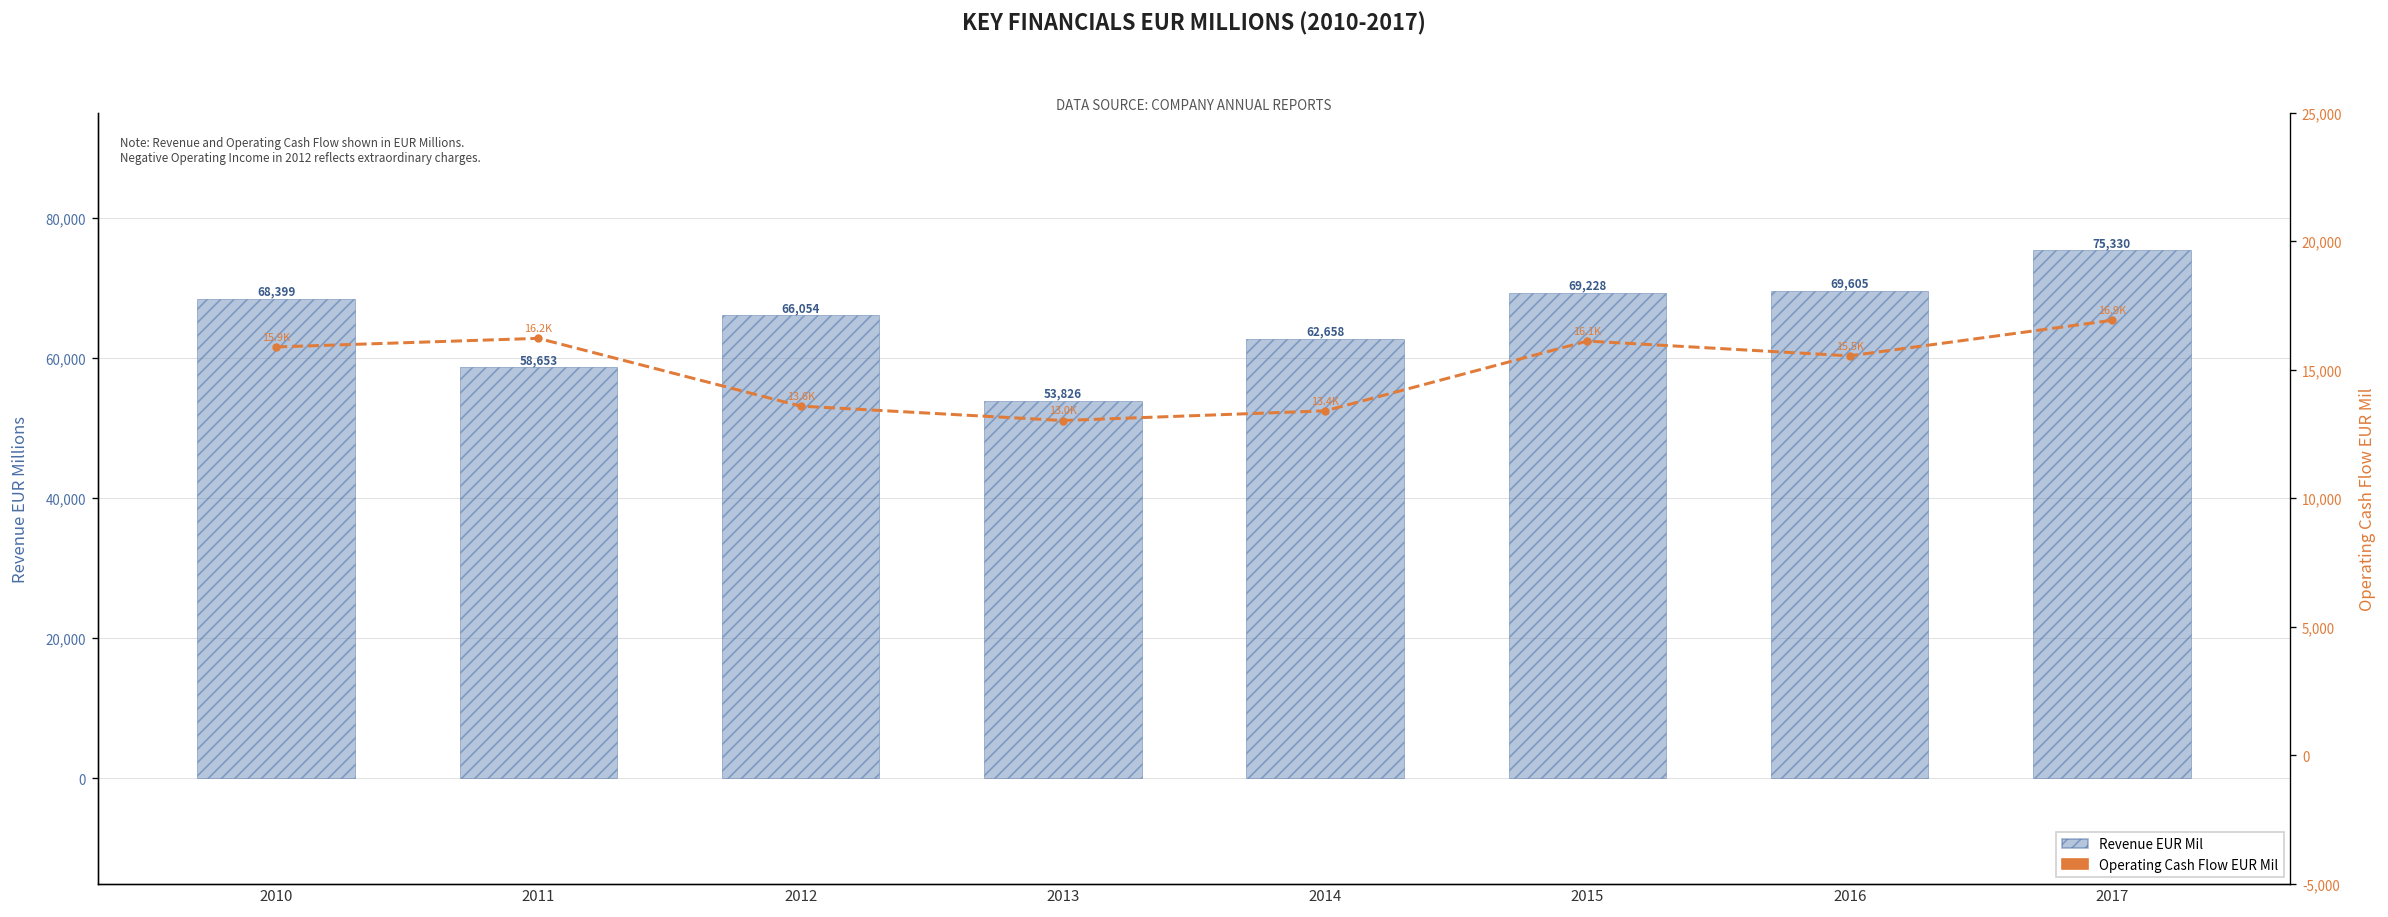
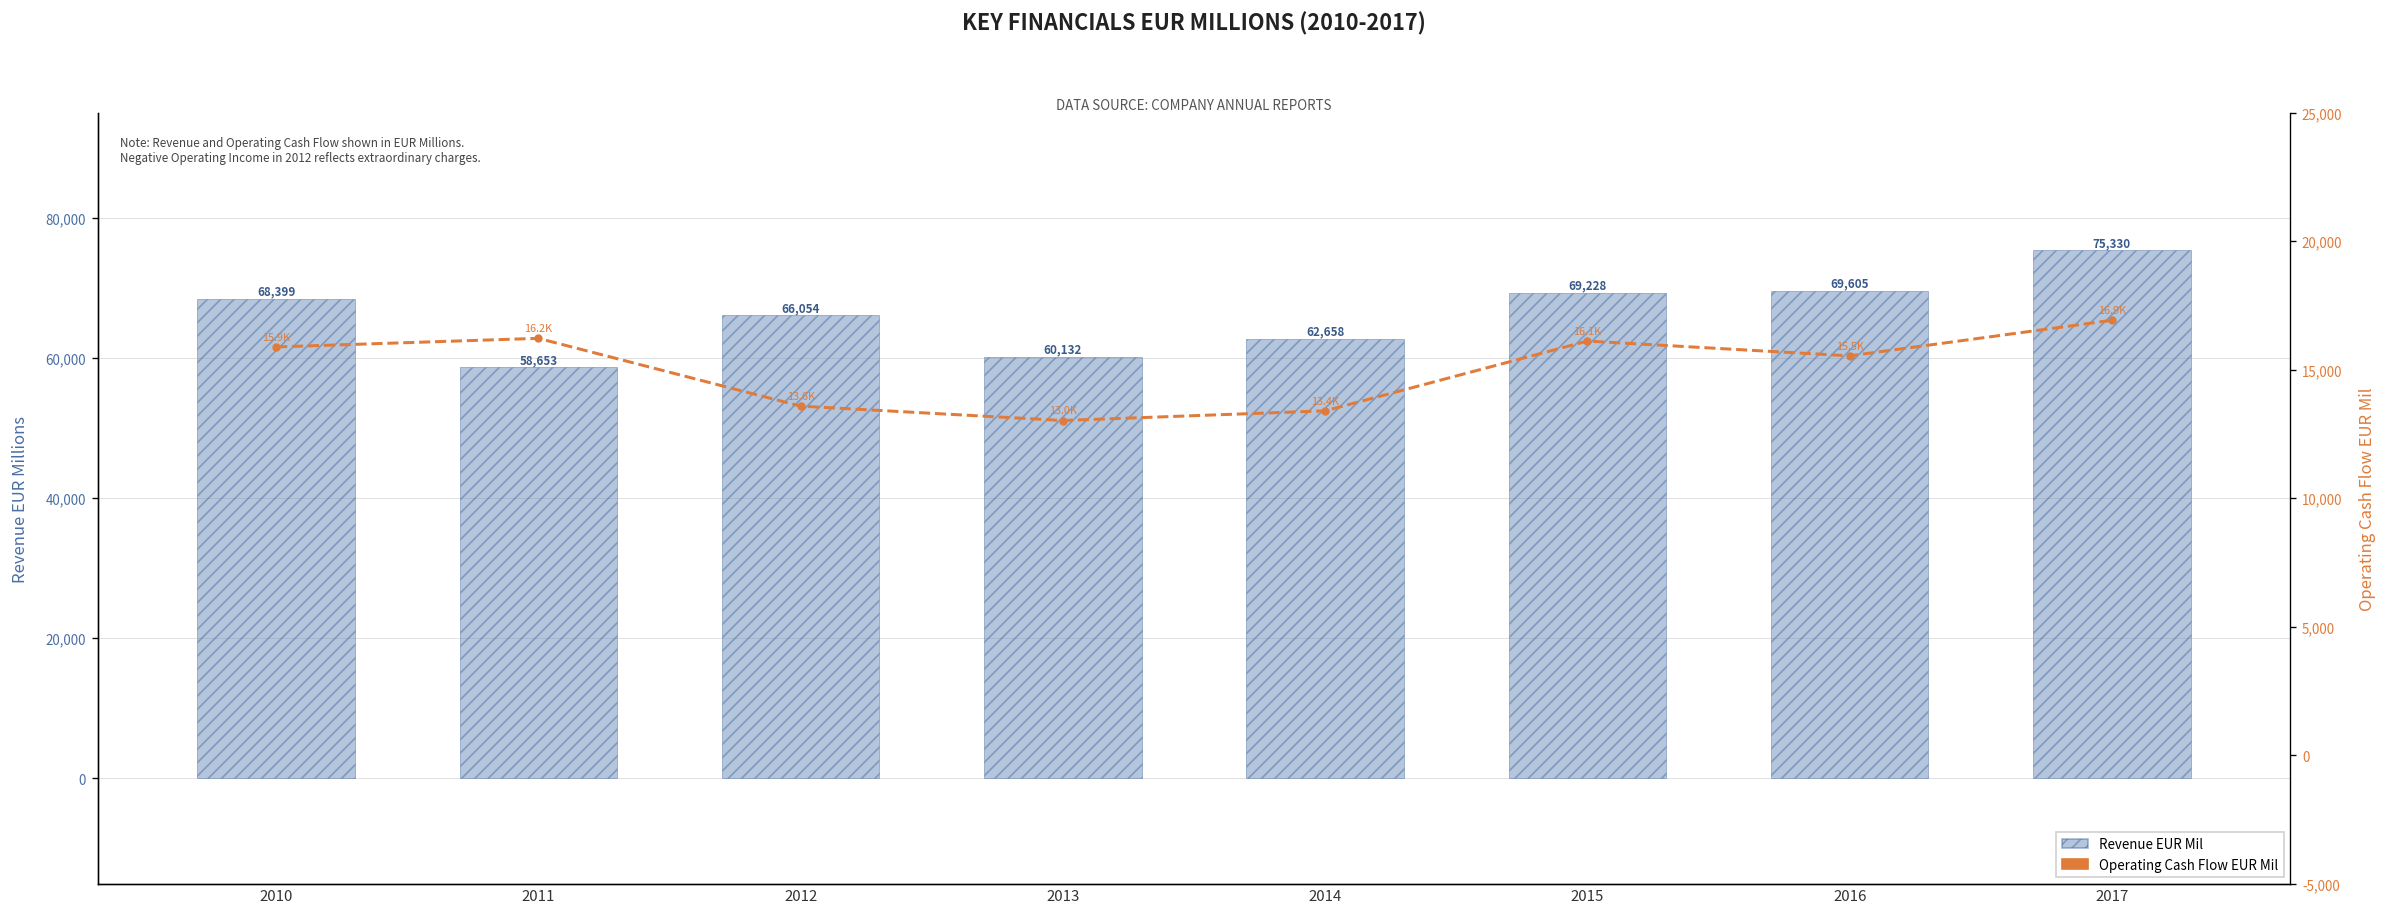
  {
    "Revenue EUR Mil": {
      "2010": "68,399",
      "2011": "58,653",
      "2012": "66,054",
-     "2013": "53,826",
+     "2013": "60,132",
      "2014": "62,658",
      "2015": "69,228",
      "2016": "69,605",
      "2017": "75,330"
    },
    "Operating Cash Flow EUR Mil": {
      "2010": "15.9K",
      "2011": "16.2K",
      "2012": "13.6K",
      "2013": "13.0K",
      "2014": "13.4K",
      "2015": "16.1K",
      "2016": "15.5K",
      "2017": "16.9K"
    }
  }
